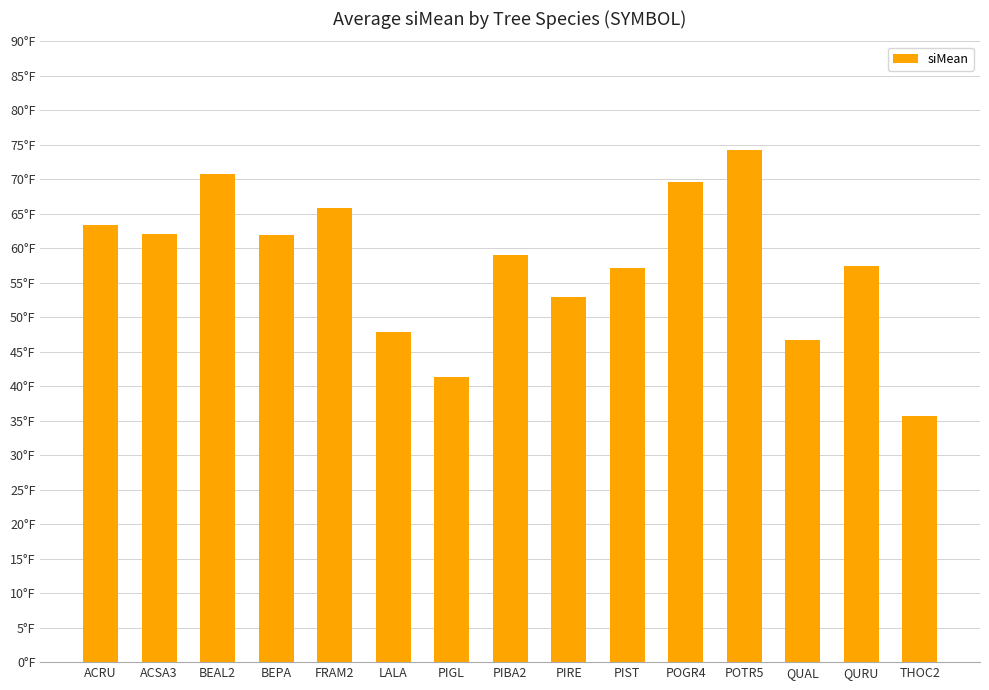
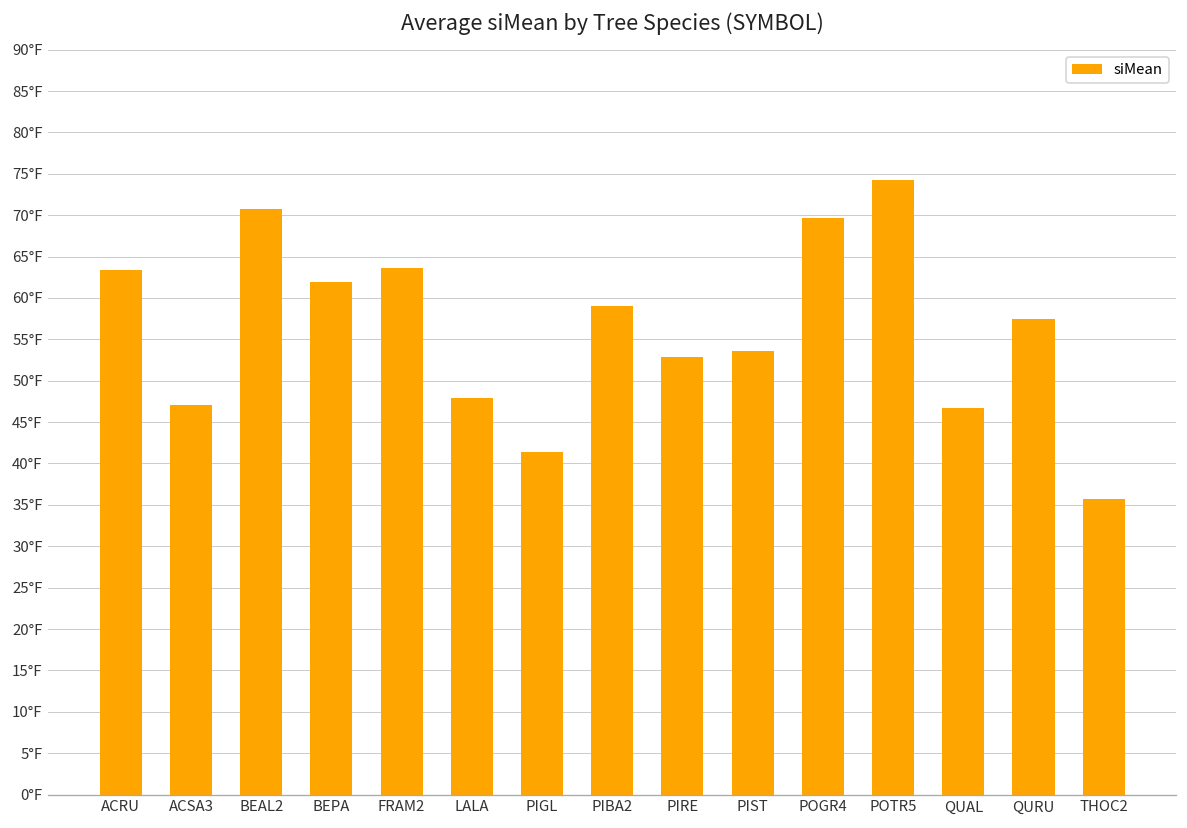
  {
    "ACRU": "63°F",
-   "ACSA3": "62°F",
+   "ACSA3": "47°F",
    "BEAL2": "71°F",
    "BEPA": "62°F",
-   "FRAM2": "66°F",
+   "FRAM2": "64°F",
    "LALA": "48°F",
    "PIGL": "41°F",
    "PIBA2": "59°F",
    "PIRE": "53°F",
-   "PIST": "57°F",
+   "PIST": "54°F",
    "POGR4": "70°F",
    "POTR5": "74°F",
    "QUAL": "47°F",
    "QURU": "58°F",
    "THOC2": "36°F"
  }
